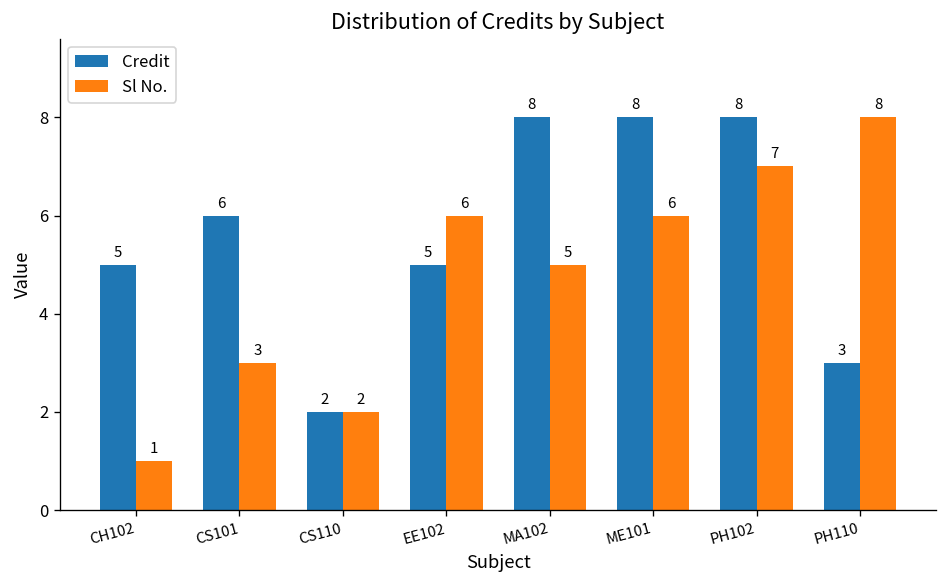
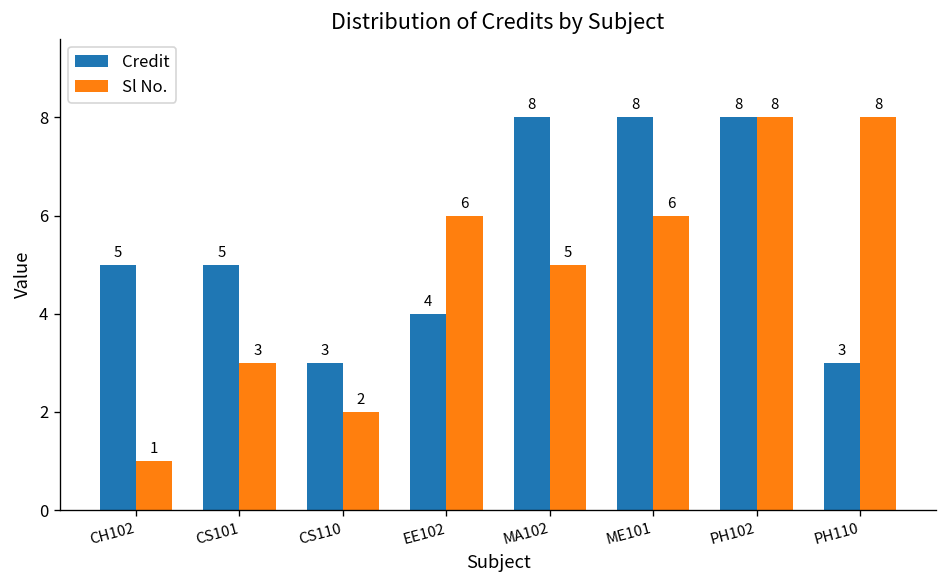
  {
    "Credit": {
      "CH102": 5,
-     "CS101": 6,
-     "CS110": 2,
-     "EE102": 5,
+     "CS101": 5,
+     "CS110": 3,
+     "EE102": 4,
      "MA102": 8,
      "ME101": 8,
      "PH102": 8,
      "PH110": 3
    },
    "Sl No.": {
      "CH102": 1,
      "CS101": 3,
      "CS110": 2,
      "EE102": 6,
      "MA102": 5,
      "ME101": 6,
-     "PH102": 7,
+     "PH102": 8,
      "PH110": 8
    }
  }
